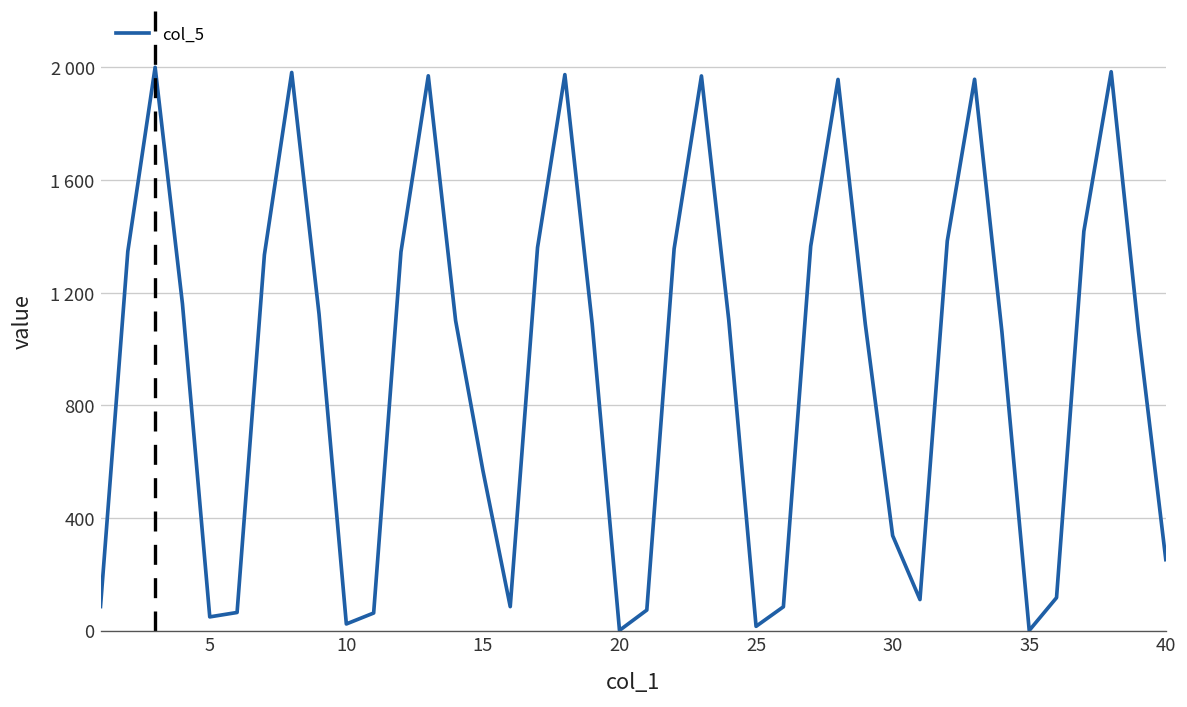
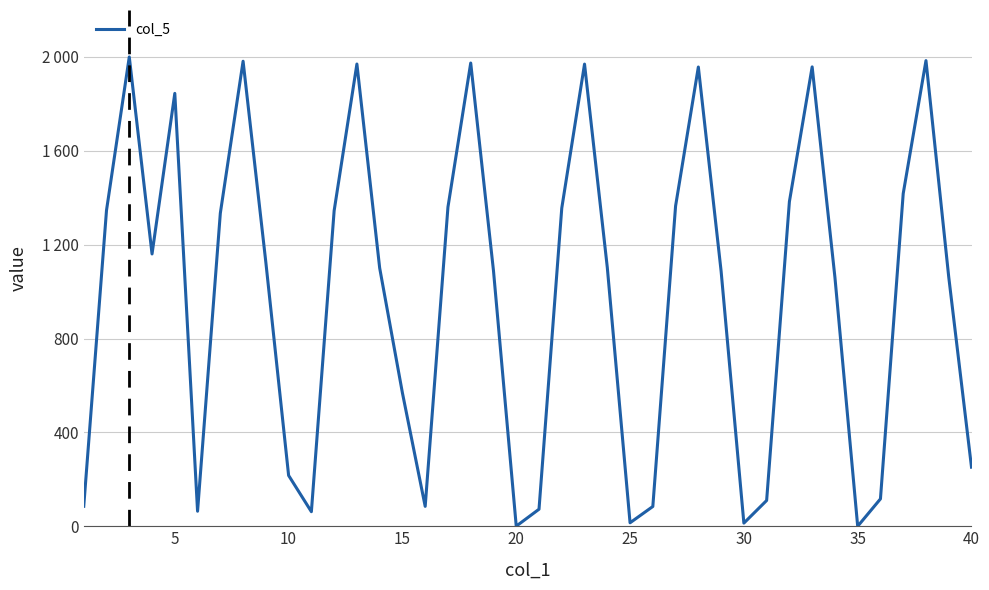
  {
-   "5": 50,
-   "10": 20,
+   "5": 1840,
+   "10": 220,
    "15": 570,
    "20": 0,
    "25": 10,
-   "30": 340,
+   "30": 10,
    "35": 0,
    "40": 250
  }
